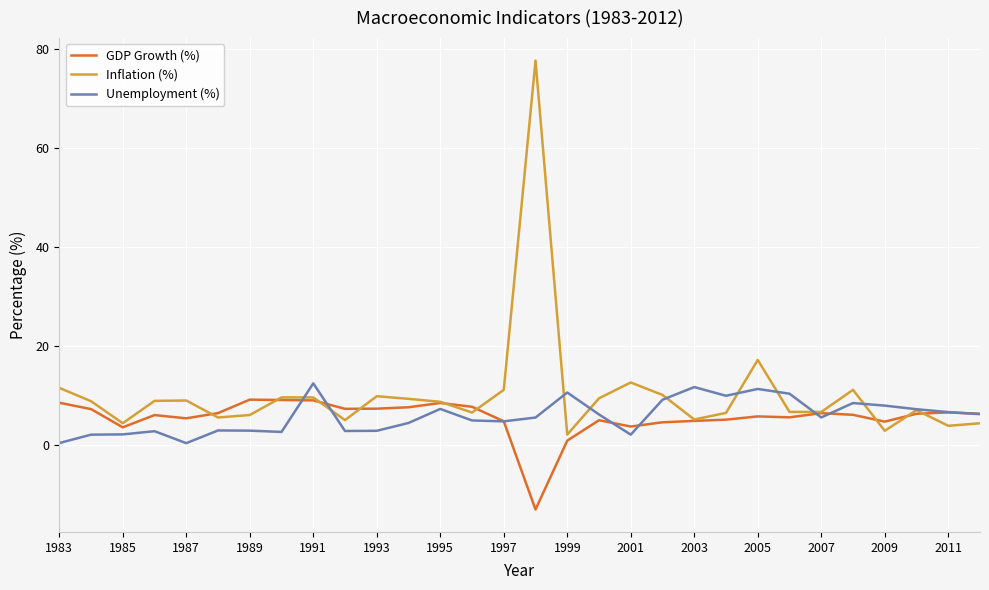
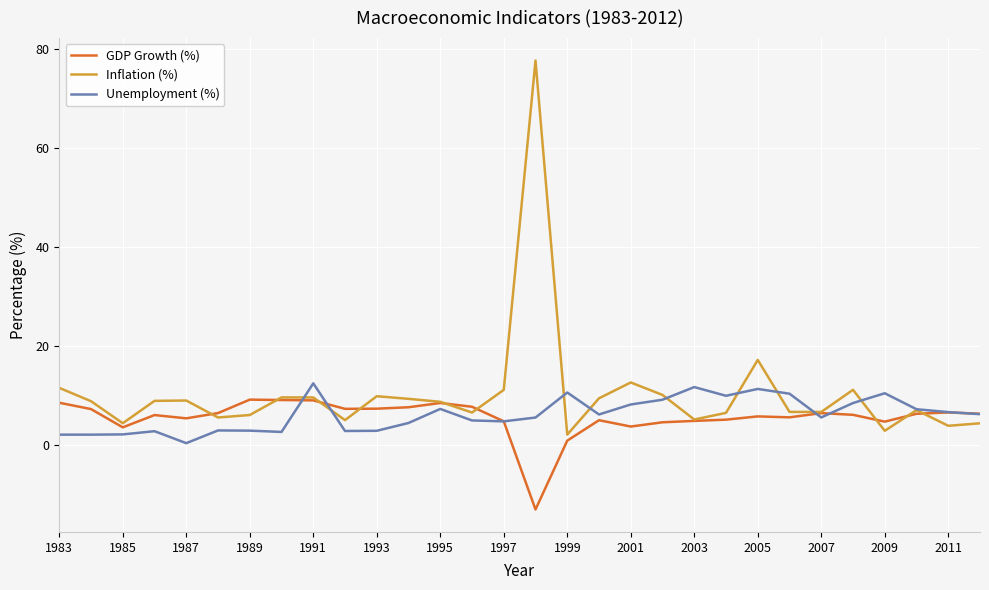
  {
    "Unemployment (%)": {
-     "1983": 0,
+     "1983": 2,
      "1985": 2,
      "1987": 0,
      "1989": 3,
      "1991": 12,
      "1993": 3,
      "1995": 7,
      "1999": 11,
-     "2001": 2,
+     "2001": 8,
      "2003": 12,
      "2005": 11,
      "2007": 5,
-     "2009": 8
+     "2009": 10
    }
  }
